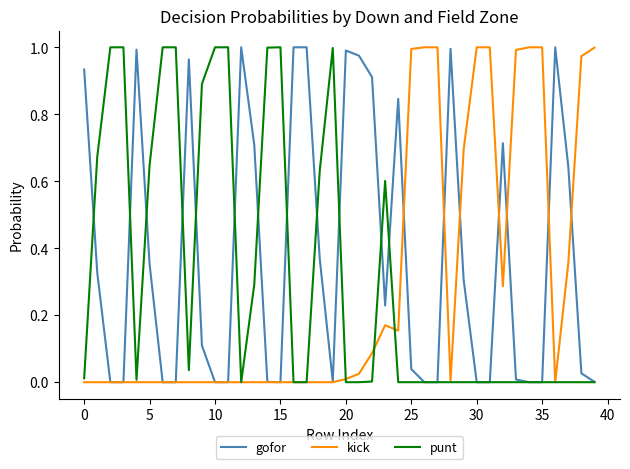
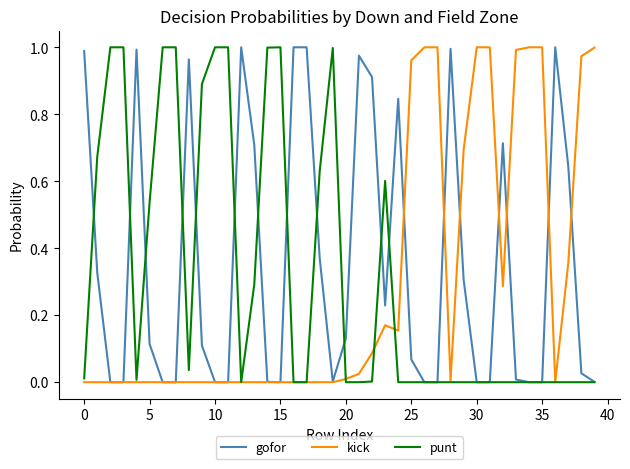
  {
    "gofor": {
-     "0": 0.93,
-     "5": 0.35,
-     "20": 0.99,
-     "25": 0.04
+     "0": 0.99,
+     "5": 0.11,
+     "20": 0.13,
+     "25": 0.07
    },
    "kick": {
      "0": 0.00,
      "5": 0.00,
      "20": 0.01,
-     "25": 1.00,
+     "25": 0.96,
      "30": 1.00,
      "35": 1.00
    },
    "punt": {
      "0": 0.01,
-     "5": 0.65,
+     "5": 0.54,
      "10": 1.00,
      "15": 1.00,
      "20": 0.00,
      "25": 0.00
    }
  }
